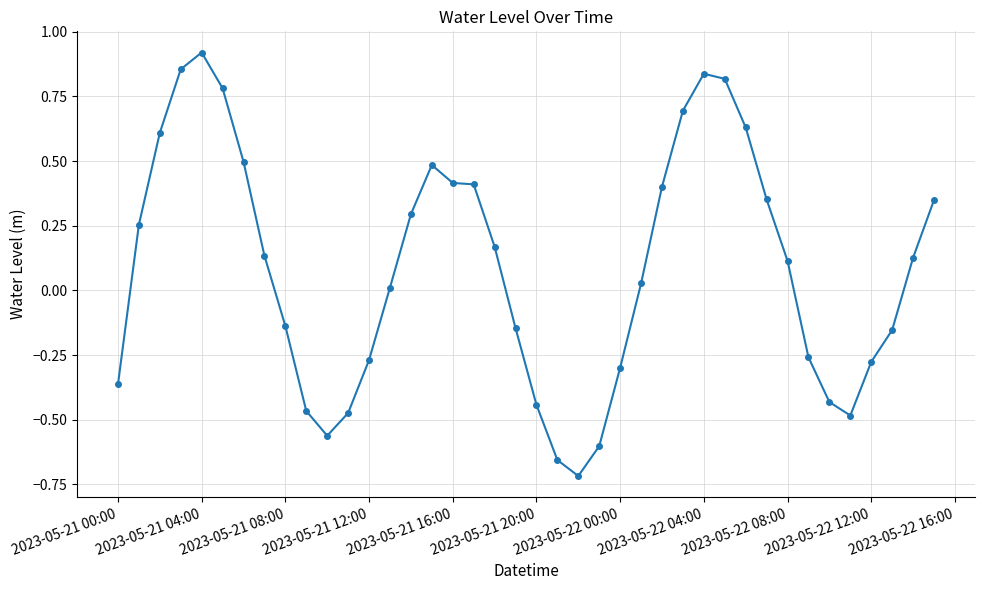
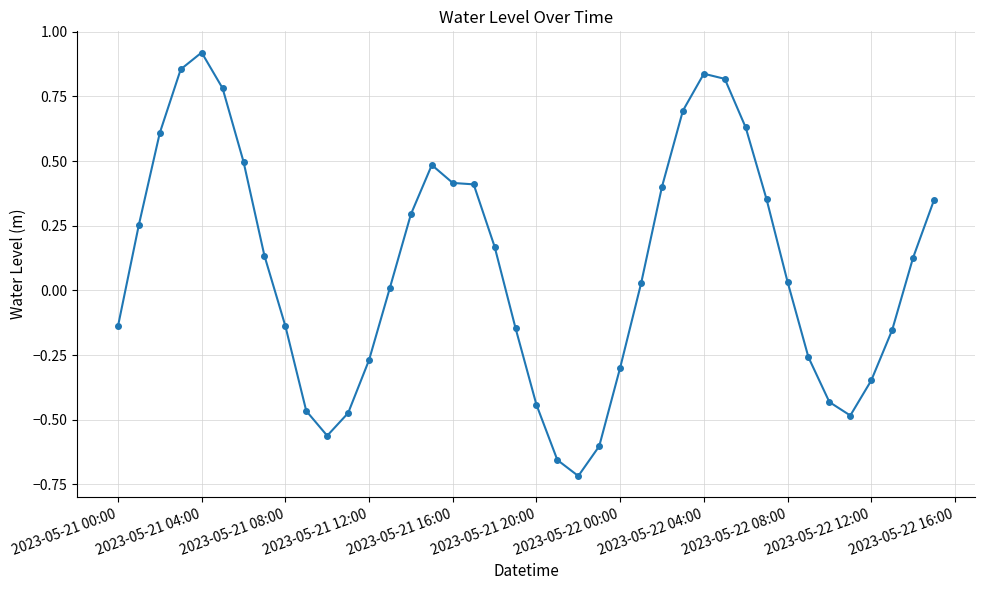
  {
-   "2023-05-21 00:00": -0.36,
+   "2023-05-21 00:00": -0.14,
    "2023-05-21 04:00": 0.92,
    "2023-05-21 08:00": -0.14,
    "2023-05-21 12:00": -0.27,
    "2023-05-21 16:00": 0.42,
    "2023-05-21 20:00": -0.44,
    "2023-05-22 00:00": -0.30,
    "2023-05-22 04:00": 0.84,
-   "2023-05-22 08:00": 0.11,
-   "2023-05-22 12:00": -0.28
+   "2023-05-22 08:00": 0.03,
+   "2023-05-22 12:00": -0.35
  }
